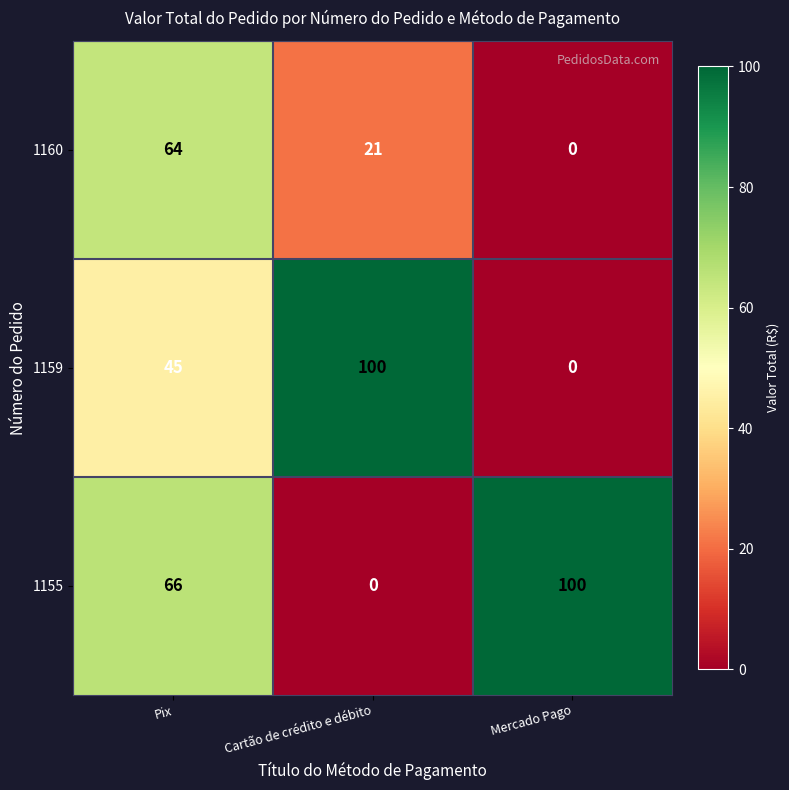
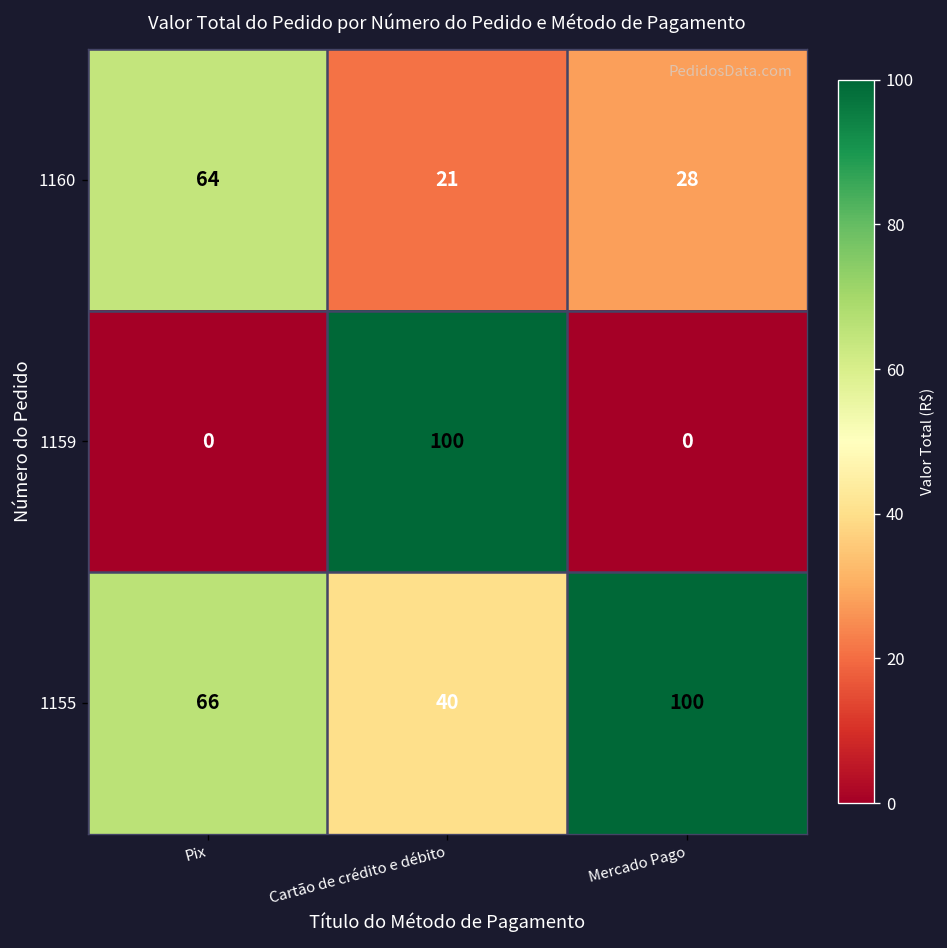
  {
    "1160": {
      "Pix": 64,
      "Cartão de crédito e débito": 21,
-     "Mercado Pago": 0
+     "Mercado Pago": 28
    },
    "1159": {
-     "Pix": 45,
+     "Pix": 0,
      "Cartão de crédito e débito": 100,
      "Mercado Pago": 0
    },
    "1155": {
      "Pix": 66,
-     "Cartão de crédito e débito": 0,
+     "Cartão de crédito e débito": 40,
      "Mercado Pago": 100
    }
  }
